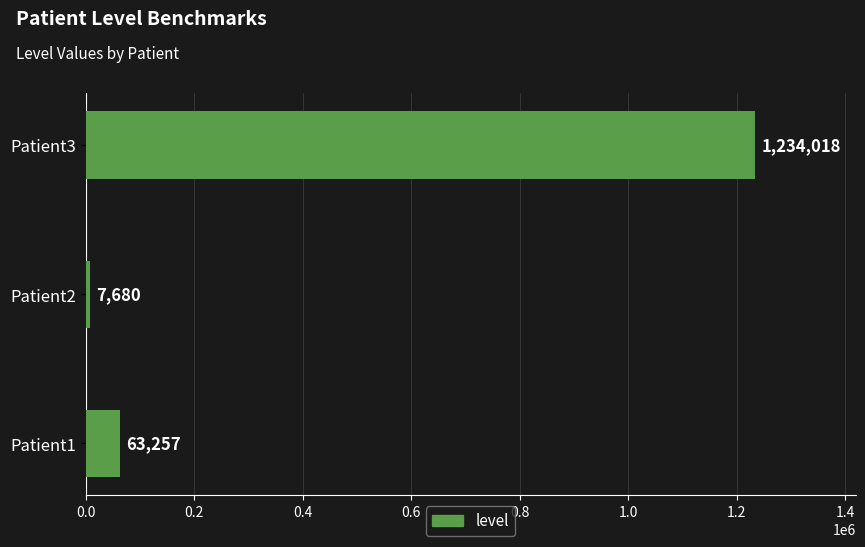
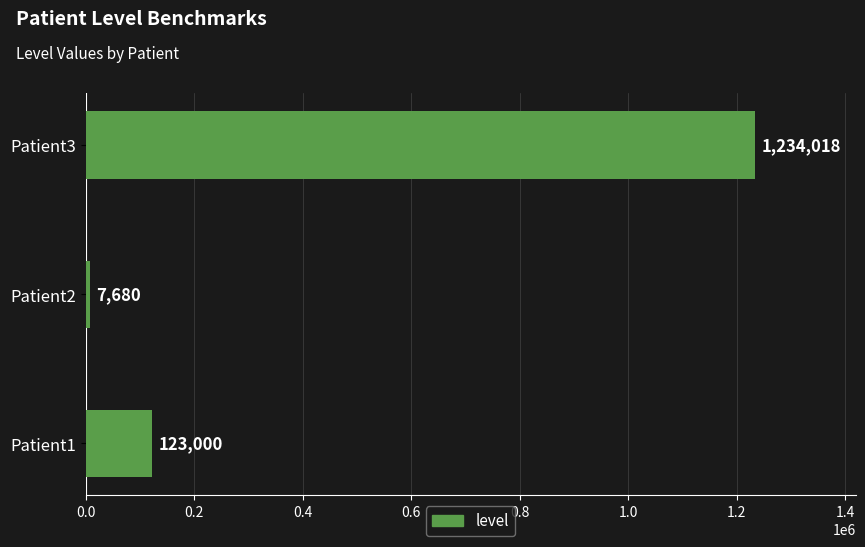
  {
    "Patient3": "1,234,018",
    "Patient2": "7,680",
-   "Patient1": "63,257"
+   "Patient1": "123,000"
  }
